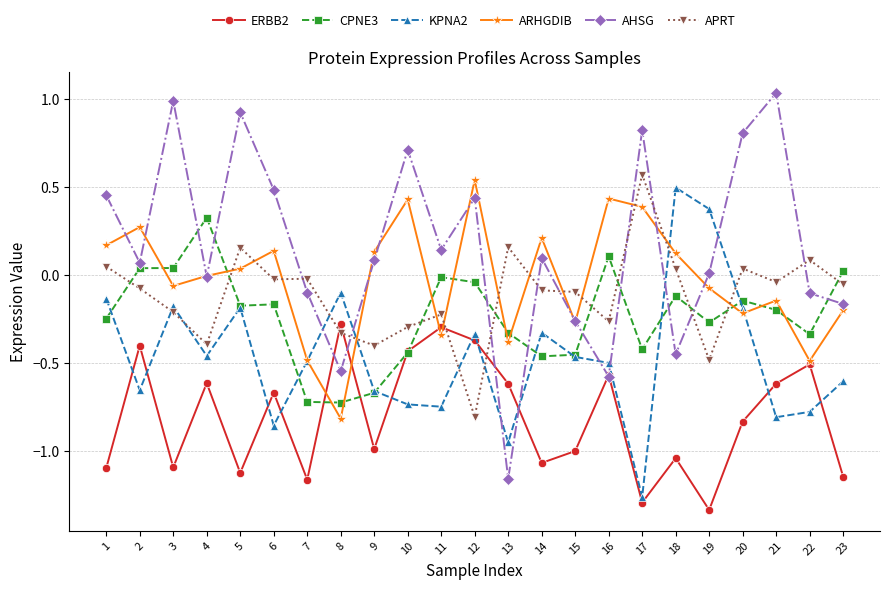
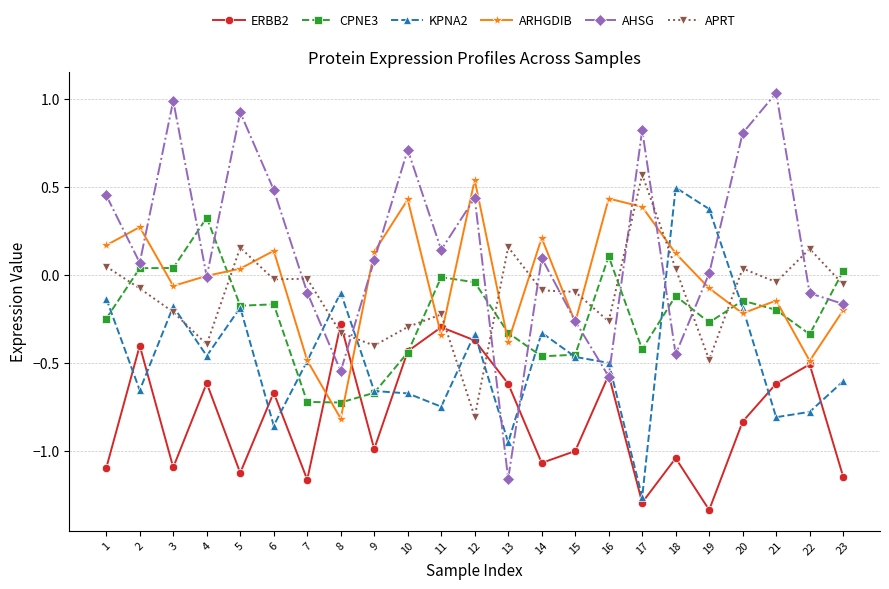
  {
    "ERBB2": {
      "1": -1.09,
      "2": -0.40,
      "3": -1.09,
      "4": -0.61,
      "5": -1.12,
      "6": -0.67,
      "7": -1.16,
      "8": -0.28,
      "9": -0.99,
      "11": -0.29,
      "12": -0.37,
      "13": -0.62,
      "14": -1.07,
      "15": -1.00,
      "17": -1.29,
      "18": -1.04,
      "19": -1.33,
      "20": -0.83,
      "21": -0.62,
      "22": -0.51,
      "23": -1.14
    },
    "CPNE3": {
      "1": -0.25,
      "2": 0.04,
      "3": 0.04,
      "4": 0.33,
      "6": -0.16,
      "7": -0.72,
      "8": -0.72,
      "11": -0.01,
      "12": -0.04,
      "13": -0.33,
      "14": -0.46,
      "16": 0.11,
      "17": -0.42,
      "18": -0.12,
      "19": -0.27,
      "20": -0.14,
      "21": -0.20,
      "22": -0.33,
      "23": 0.02
    },
    "KPNA2": {
      "1": -0.13,
      "2": -0.65,
      "3": -0.18,
      "4": -0.46,
      "6": -0.85,
      "8": -0.10,
-     "10": -0.73,
+     "10": -0.67,
      "11": -0.75,
      "12": -0.33,
      "13": -0.95,
      "14": -0.33,
      "16": -0.50,
      "17": -1.26,
      "18": 0.50,
      "19": 0.38,
      "20": -0.18,
      "21": -0.81,
      "22": -0.78,
      "23": -0.60
    },
    "ARHGDIB": {
      "1": 0.17,
      "2": 0.27,
      "3": -0.06,
      "5": 0.04,
      "6": 0.14,
      "8": -0.81,
      "9": 0.13,
      "10": 0.43,
      "11": -0.34,
      "12": 0.54,
      "13": -0.38,
      "14": 0.21,
      "16": 0.44,
      "17": 0.39,
      "18": 0.12,
      "19": -0.07,
      "20": -0.22,
      "21": -0.14,
      "22": -0.49,
      "23": -0.20
    },
    "AHSG": {
      "1": 0.45,
      "2": 0.07,
      "3": 0.99,
      "5": 0.92,
      "6": 0.49,
      "7": -0.10,
      "8": -0.54,
      "9": 0.08,
      "10": 0.71,
      "11": 0.14,
      "12": 0.44,
      "13": -1.15,
      "14": 0.10,
      "17": 0.82,
      "18": -0.45,
      "19": 0.01,
      "20": 0.81,
      "21": 1.04,
      "22": -0.10,
      "23": -0.16
    },
    "APRT": {
      "1": 0.05,
      "2": -0.07,
      "3": -0.21,
      "4": -0.39,
      "5": 0.16,
      "6": -0.02,
      "7": -0.02,
      "8": -0.33,
      "9": -0.40,
      "10": -0.29,
      "11": -0.22,
      "12": -0.80,
      "13": 0.16,
      "14": -0.09,
      "15": -0.09,
      "16": -0.26,
      "17": 0.57,
      "18": 0.04,
      "19": -0.48,
      "20": 0.04,
      "21": -0.04,
-     "22": 0.09,
+     "22": 0.15,
      "23": -0.05
    }
  }
